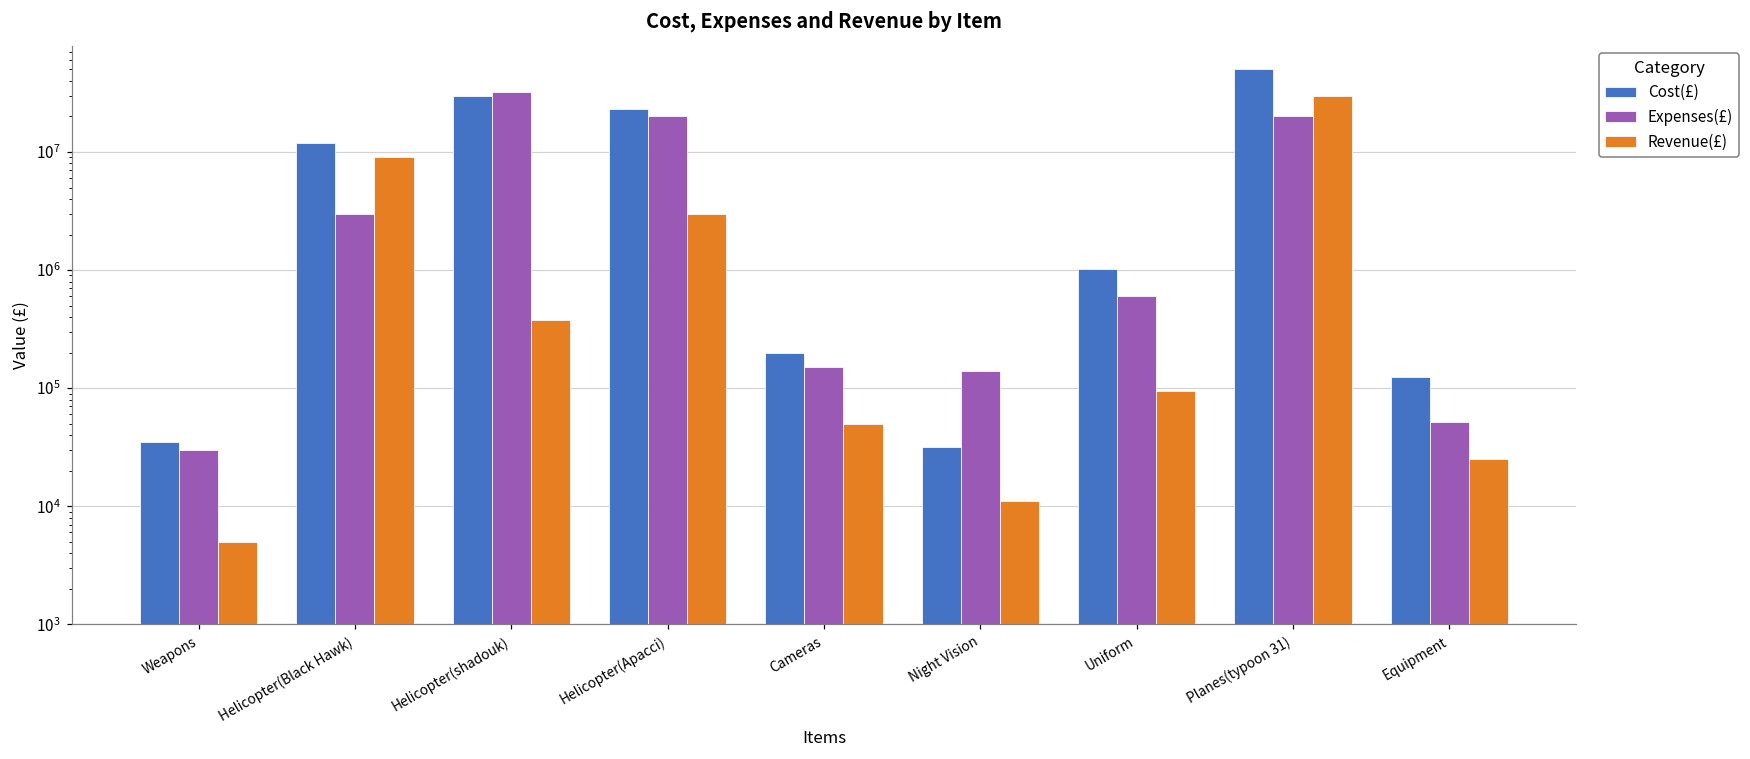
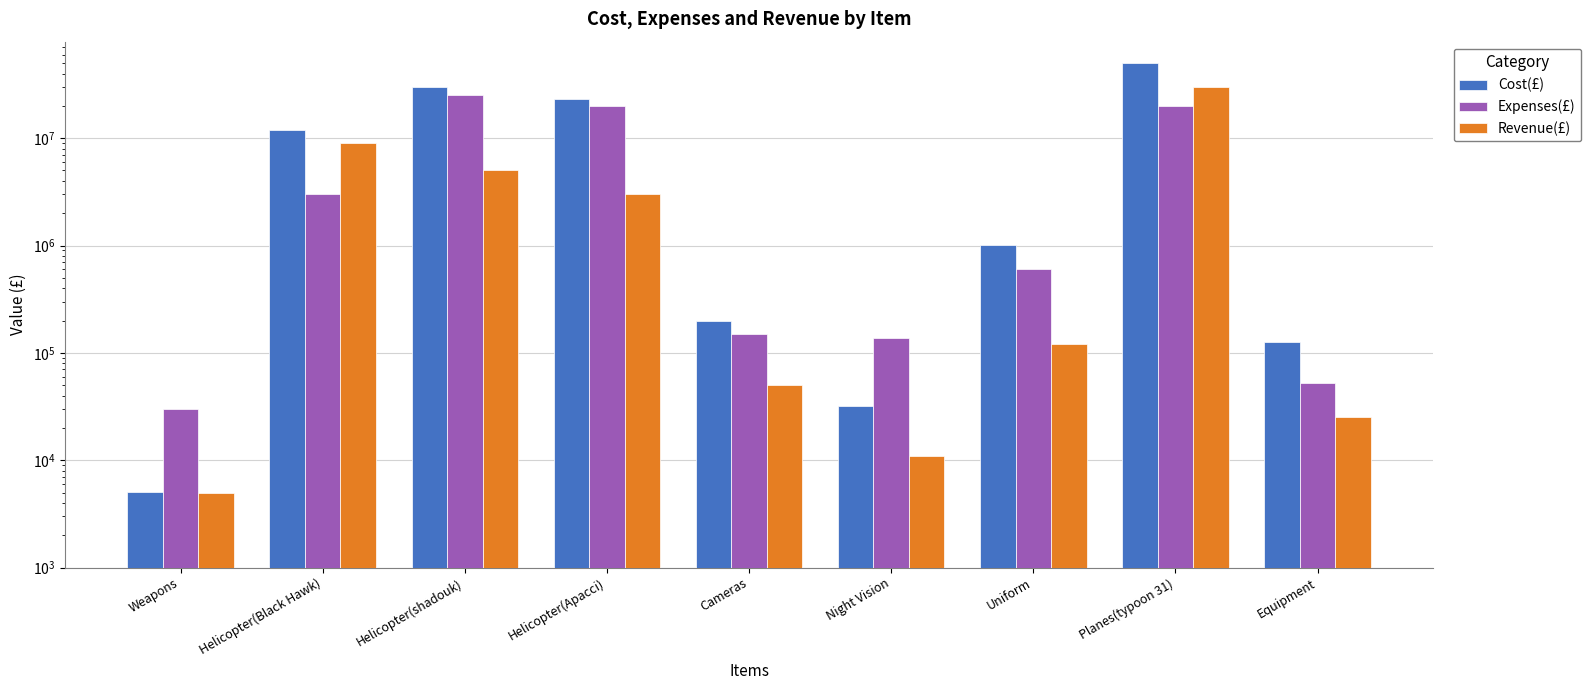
  {
    "Cost(£)": {
-     "Weapons": 35000,
+     "Weapons": 5000,
      "Helicopter(Black Hawk)": 12000000,
      "Helicopter(shadouk)": 30000000,
      "Helicopter(Apacci)": 23000000,
      "Cameras": 200000,
      "Night Vision": 32000,
      "Uniform": 1000000,
      "Planes(typoon 31)": 50000000,
      "Equipment": 130000
    },
    "Expenses(£)": {
      "Weapons": 30000,
      "Helicopter(Black Hawk)": 3000000,
-     "Helicopter(shadouk)": 32000000,
+     "Helicopter(shadouk)": 25000000,
      "Helicopter(Apacci)": 20000000,
      "Cameras": 150000,
      "Night Vision": 140000,
      "Uniform": 600000,
      "Planes(typoon 31)": 20000000,
      "Equipment": 50000
    },
    "Revenue(£)": {
      "Weapons": 5000,
      "Helicopter(Black Hawk)": 9000000,
-     "Helicopter(shadouk)": 380000,
+     "Helicopter(shadouk)": 5000000,
      "Helicopter(Apacci)": 3000000,
      "Cameras": 50000,
      "Night Vision": 11000,
-     "Uniform": 100000,
+     "Uniform": 120000,
      "Planes(typoon 31)": 30000000,
      "Equipment": 25000
    }
  }
